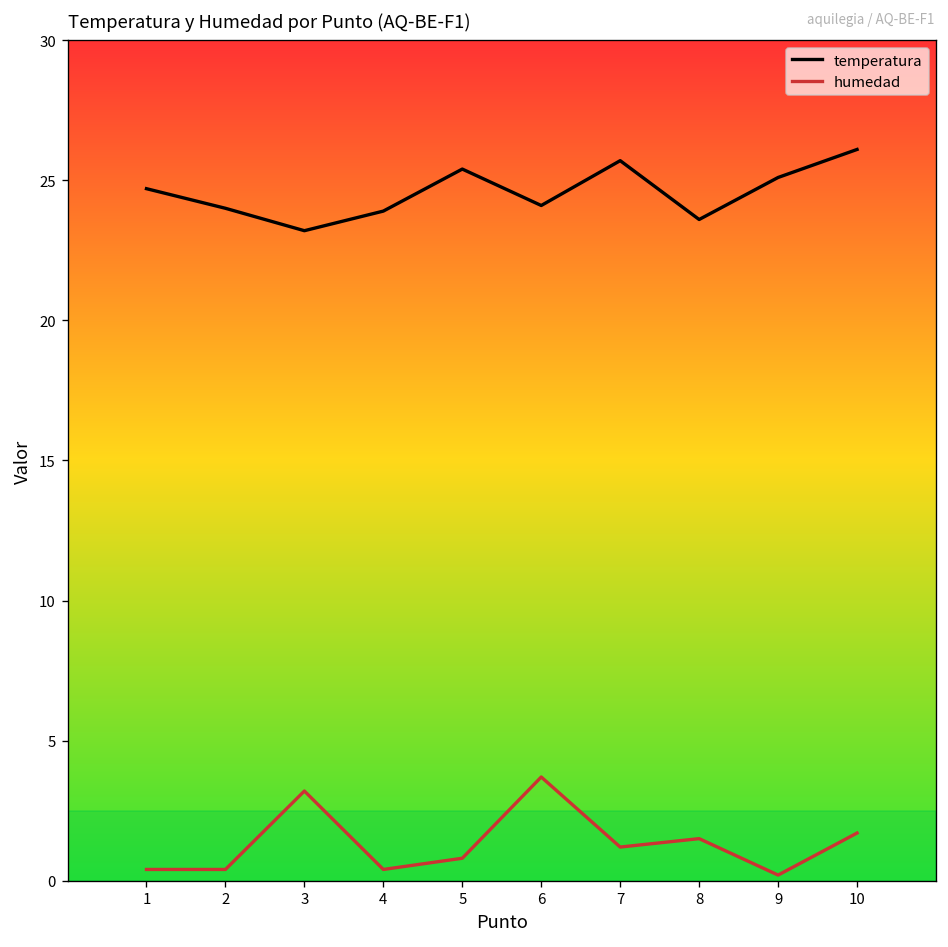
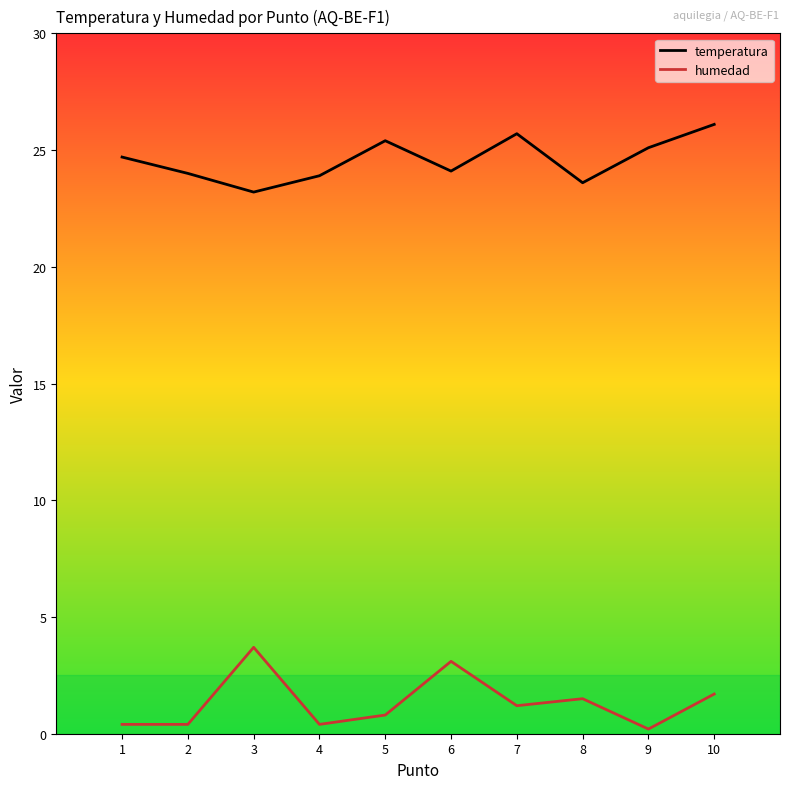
  {
    "temperatura": {
      "1": 24.7,
      "2": 24.0,
      "3": 23.2,
      "4": 23.9,
      "5": 25.4,
      "6": 24.1,
      "7": 25.7,
      "8": 23.6,
      "9": 25.1,
      "10": 26.1
    },
    "humedad": {
      "1": 0.4,
      "2": 0.4,
-     "3": 3.2,
+     "3": 3.7,
      "4": 0.4,
      "5": 0.8,
-     "6": 3.7,
+     "6": 3.1,
      "7": 1.2,
      "8": 1.5,
      "9": 0.2,
      "10": 1.7
    }
  }
